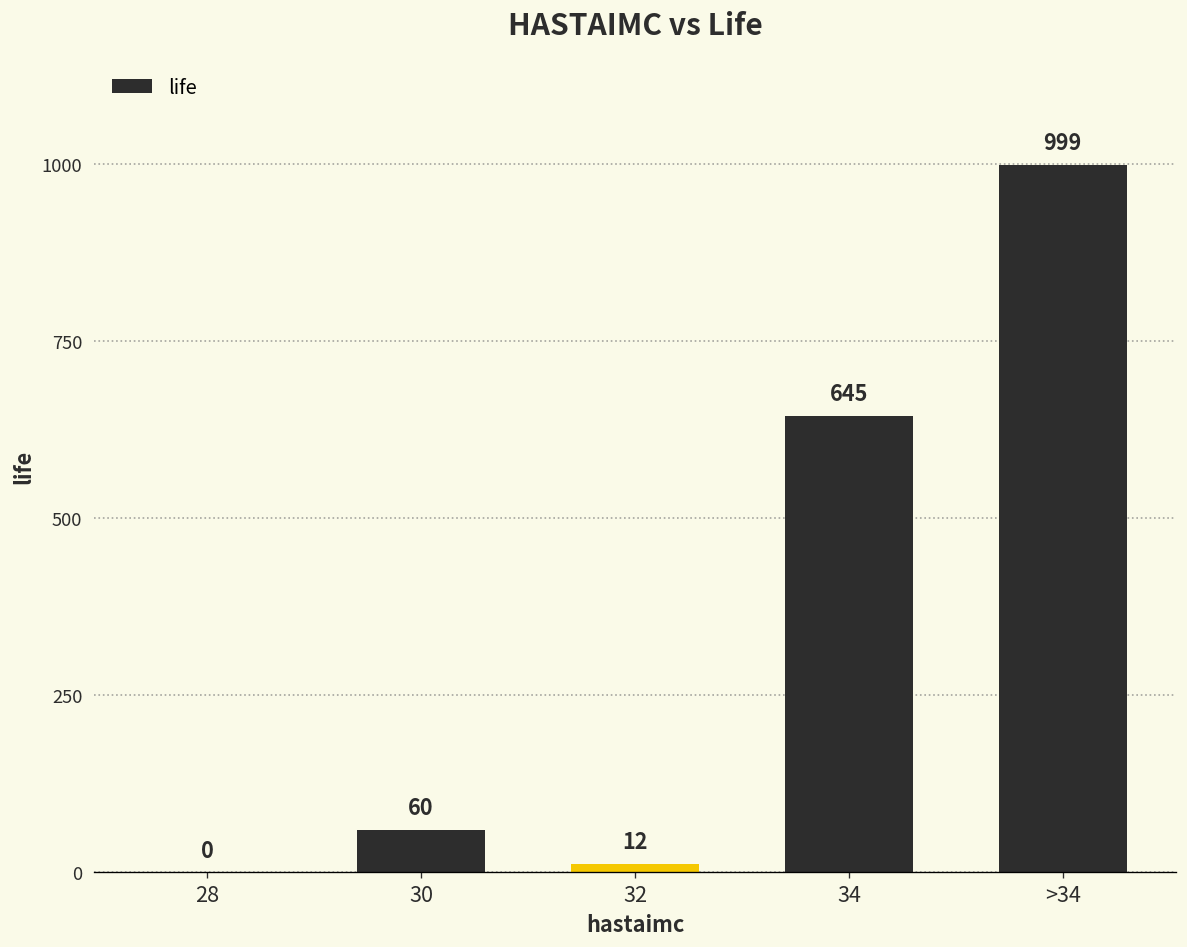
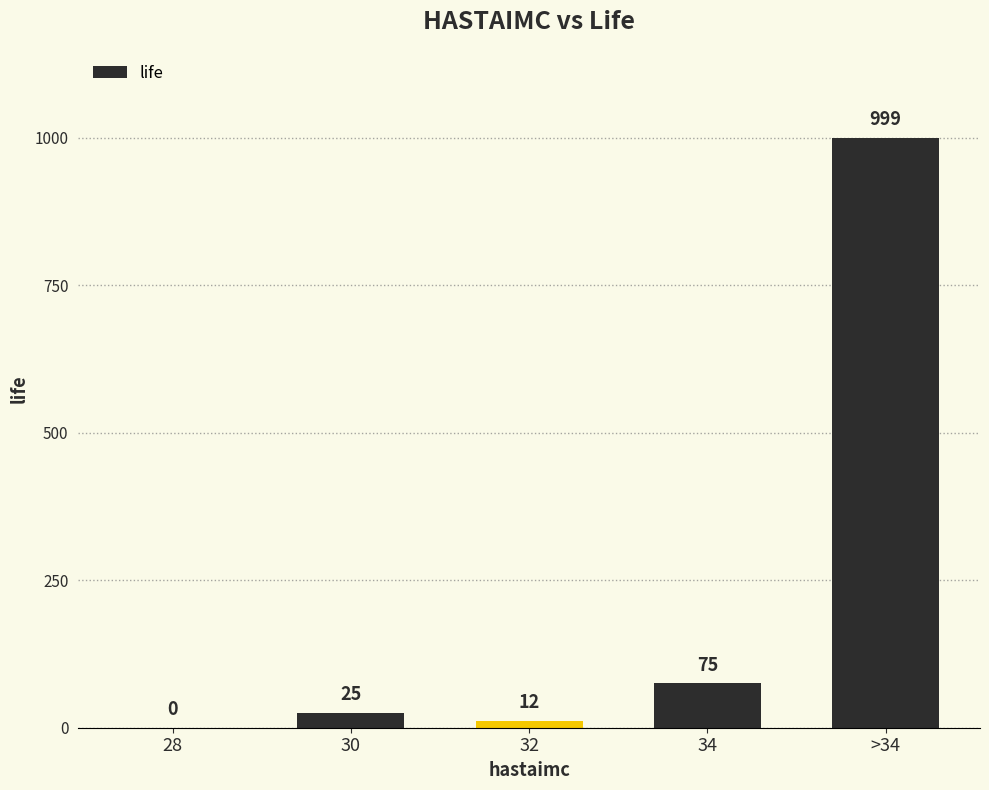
  {
    "28": 0,
-   "30": 60,
+   "30": 25,
    "32": 12,
-   "34": 645,
+   "34": 75,
    ">34": 999
  }
